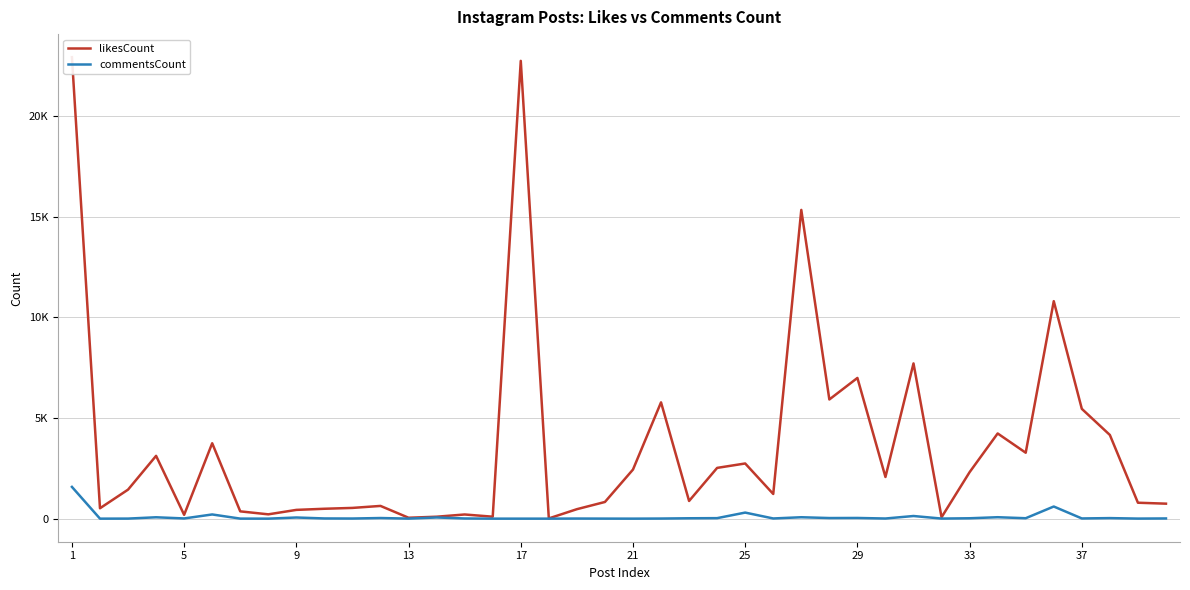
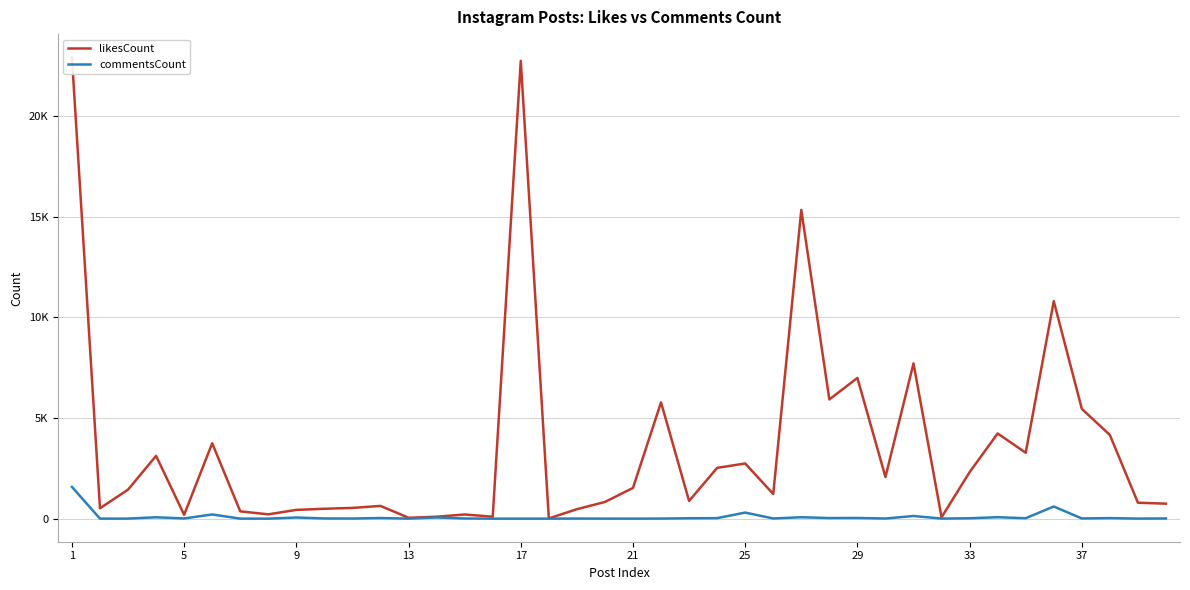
  {
    "likesCount": {
      "5": 200,
      "9": 400,
      "17": 22700,
-     "21": 2400,
+     "21": 1500,
      "25": 2700,
      "29": 7000,
      "33": 2300,
      "37": 5500
    },
    "commentsCount": {
      "1": 1600,
      "5": 0,
      "9": 100,
      "17": 0,
      "21": 0,
      "25": 300,
      "29": 0,
      "33": 0,
      "37": 0
    }
  }
